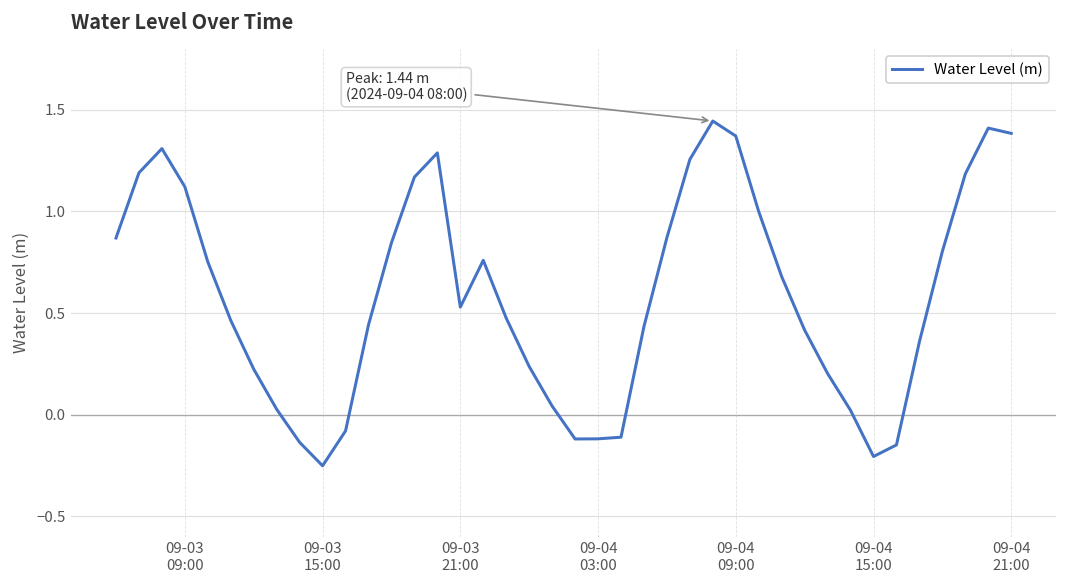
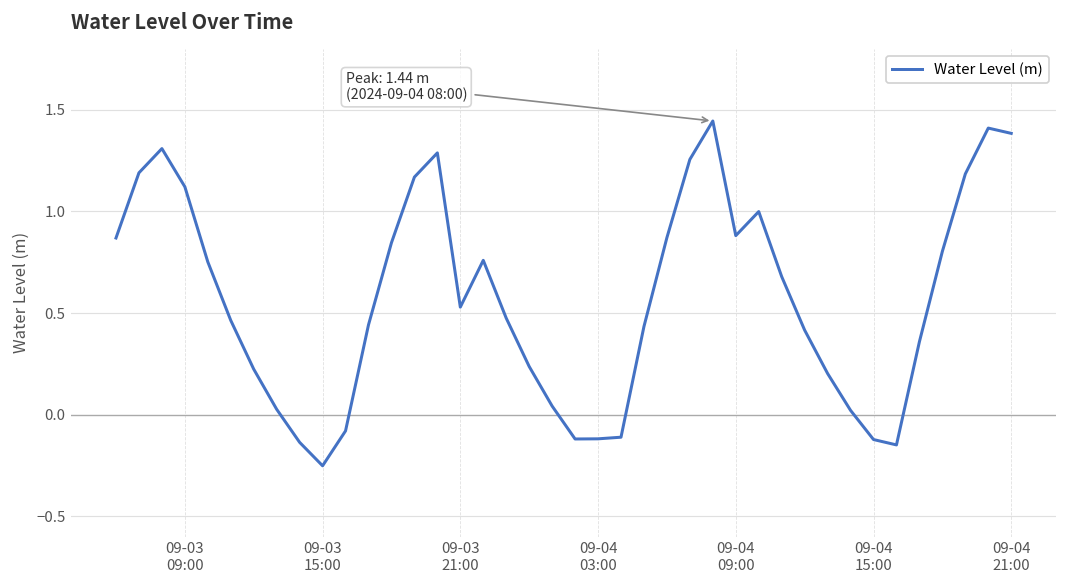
  {
    "09-03 09:00": 1.12,
    "09-03 15:00": -0.25,
    "09-03 21:00": 0.53,
    "09-04 03:00": -0.12,
-   "09-04 09:00": 1.37,
-   "09-04 15:00": -0.21,
+   "09-04 09:00": 0.88,
+   "09-04 15:00": -0.12,
    "09-04 21:00": 1.38
  }
